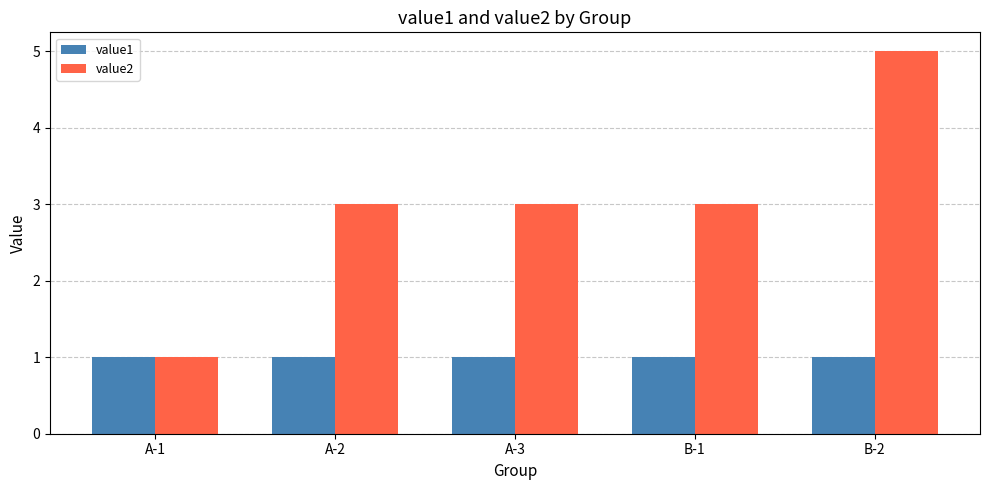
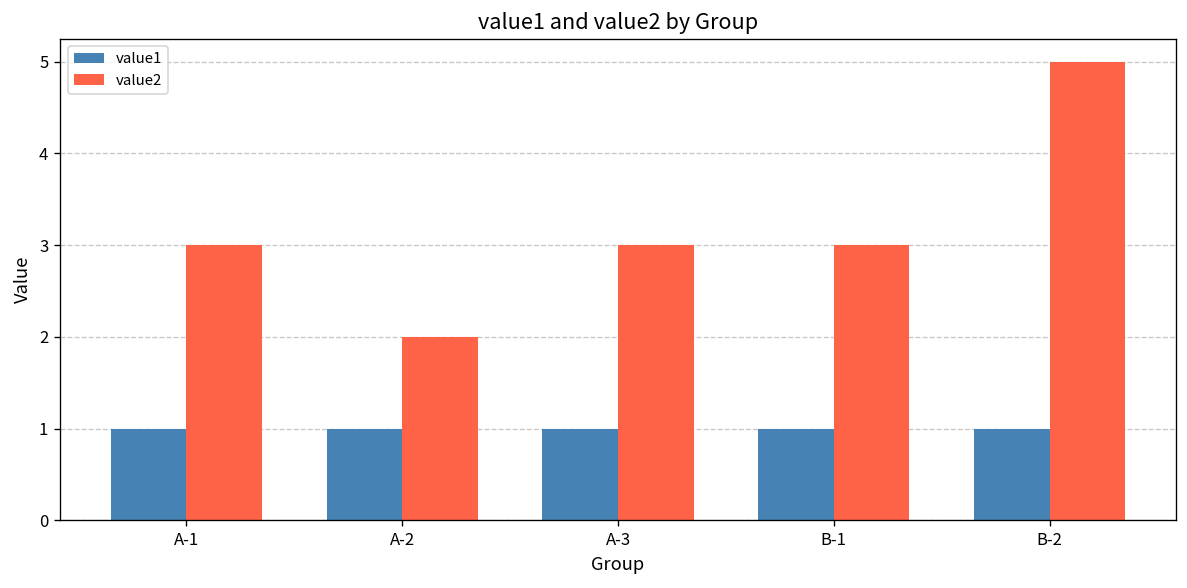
  {
    "value1": {
      "A-1": 1,
      "A-2": 1,
      "A-3": 1,
      "B-1": 1,
      "B-2": 1
    },
    "value2": {
-     "A-1": 1,
-     "A-2": 3,
+     "A-1": 3,
+     "A-2": 2,
      "A-3": 3,
      "B-1": 3,
      "B-2": 5
    }
  }
